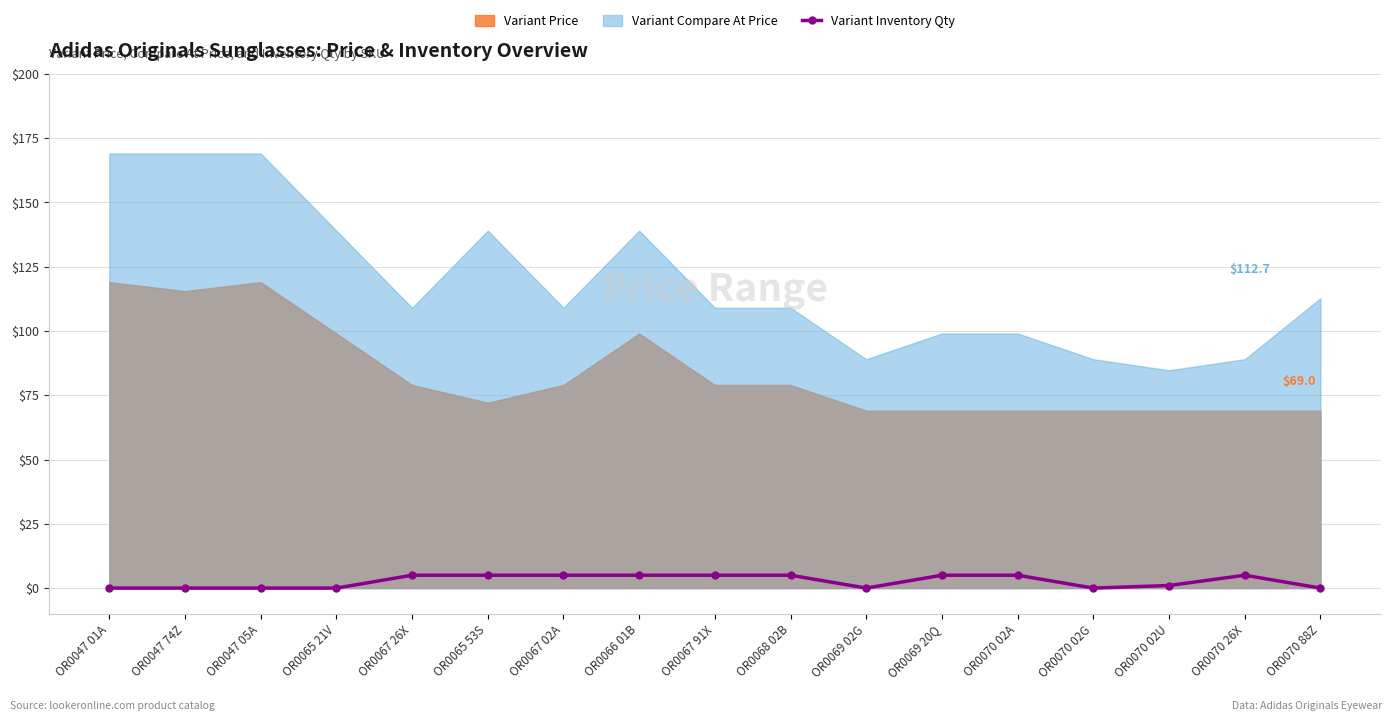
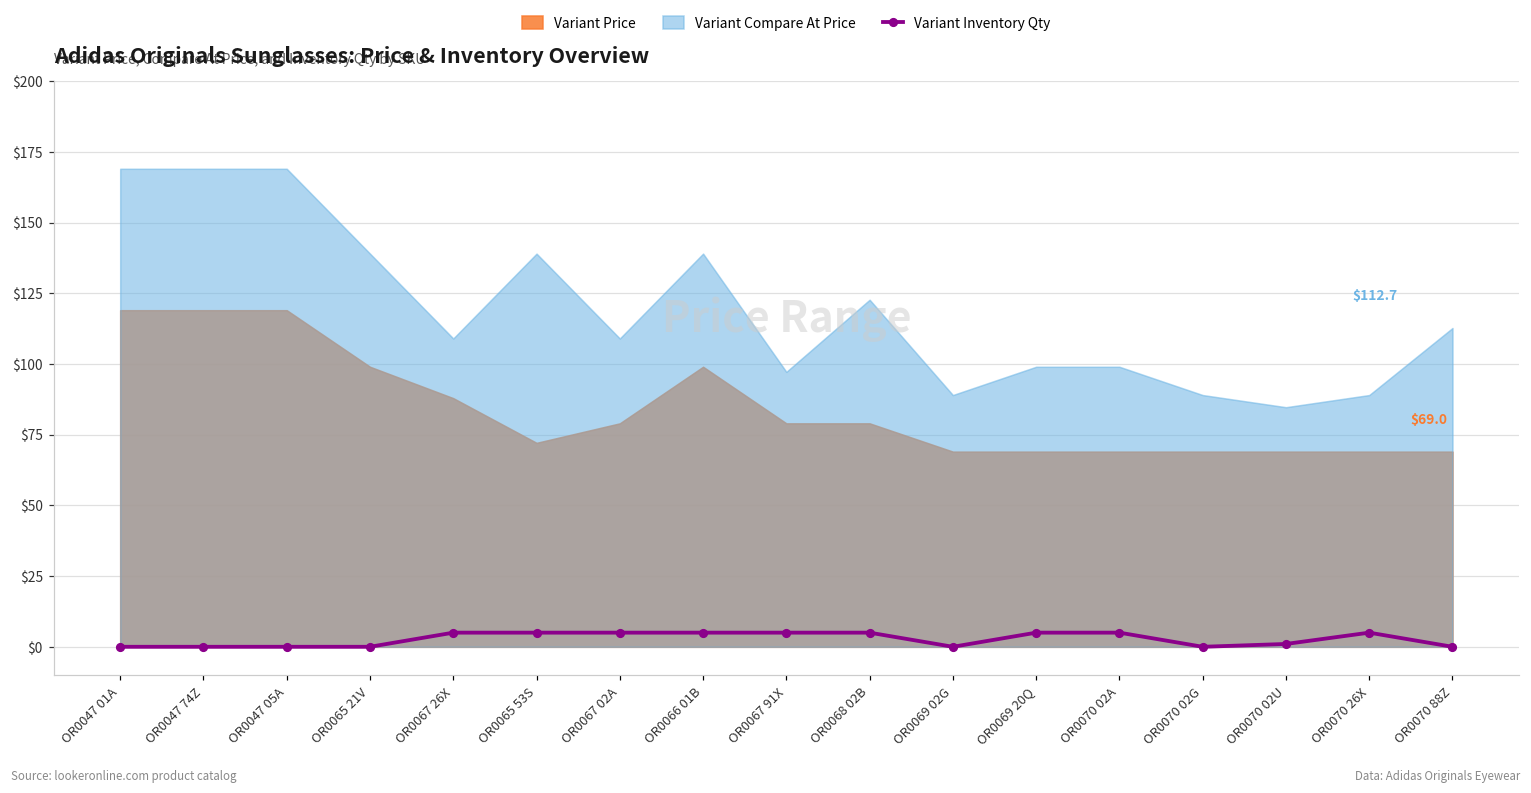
  {
    "Variant Inventory Qty": {
      "OR0047 01A": "$0",
      "OR0047 74Z": "$0",
      "OR0047 05A": "$0",
      "OR0065 21V": "$0",
      "OR0067 26X": "$5",
      "OR0065 53S": "$5",
      "OR0067 02A": "$5",
      "OR0066 01B": "$5",
      "OR0067 91X": "$5",
      "OR0068 02B": "$5",
      "OR0069 02G": "$0",
      "OR0069 20Q": "$5",
      "OR0070 02A": "$5",
      "OR0070 02G": "$0",
      "OR0070 02U": "$1",
      "OR0070 26X": "$5",
      "OR0070 88Z": "$0"
    },
    "Variant Price": {
      "OR0047 01A": "$119",
-     "OR0047 74Z": "$116",
+     "OR0047 74Z": "$119",
      "OR0047 05A": "$119",
      "OR0065 21V": "$99",
-     "OR0067 26X": "$79",
+     "OR0067 26X": "$88",
      "OR0065 53S": "$72",
      "OR0067 02A": "$79",
      "OR0066 01B": "$99",
      "OR0067 91X": "$79",
      "OR0068 02B": "$79",
      "OR0069 02G": "$69",
      "OR0069 20Q": "$69",
      "OR0070 02A": "$69",
      "OR0070 02G": "$69",
      "OR0070 02U": "$69",
      "OR0070 26X": "$69"
    },
    "Variant Compare At Price": {
      "OR0047 01A": "$169",
      "OR0047 74Z": "$169",
      "OR0047 05A": "$169",
      "OR0065 21V": "$139",
      "OR0067 26X": "$109",
      "OR0065 53S": "$139",
      "OR0067 02A": "$109",
      "OR0066 01B": "$139",
-     "OR0067 91X": "$109",
-     "OR0068 02B": "$109",
+     "OR0067 91X": "$97",
+     "OR0068 02B": "$123",
      "OR0069 02G": "$89",
      "OR0069 20Q": "$99",
      "OR0070 02A": "$99",
      "OR0070 02G": "$89",
      "OR0070 02U": "$85",
      "OR0070 26X": "$89",
      "OR0070 88Z": "$113"
    }
  }
